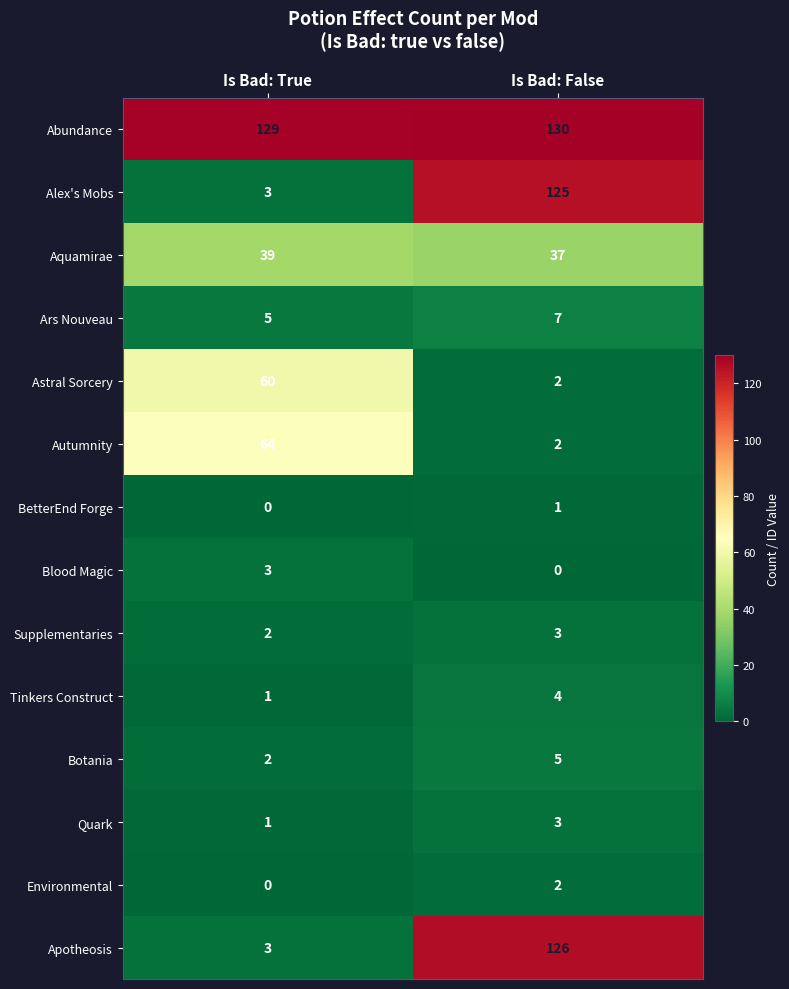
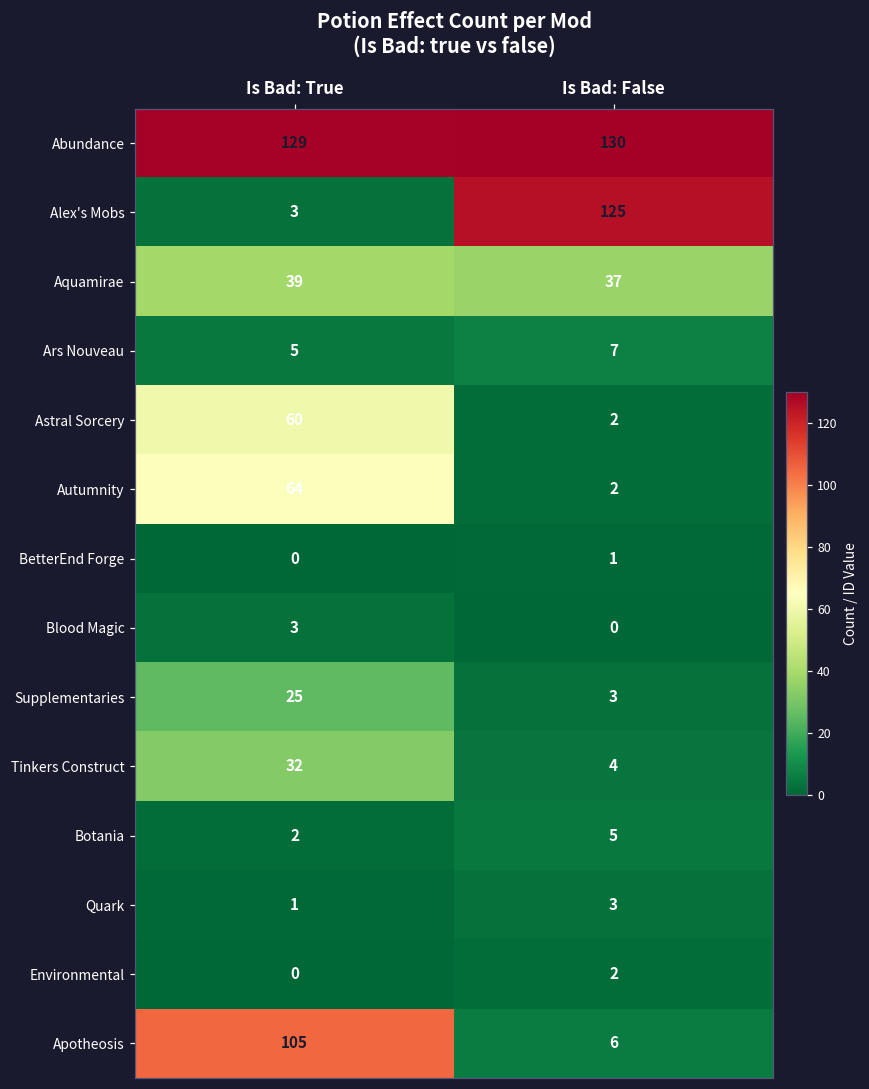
  {
    "Abundance": {
      "Is Bad: True": 129,
      "Is Bad: False": 130
    },
    "Alex's Mobs": {
      "Is Bad: True": 3,
      "Is Bad: False": 125
    },
    "Aquamirae": {
      "Is Bad: True": 39,
      "Is Bad: False": 37
    },
    "Ars Nouveau": {
      "Is Bad: True": 5,
      "Is Bad: False": 7
    },
    "Astral Sorcery": {
      "Is Bad: True": 60,
      "Is Bad: False": 2
    },
    "Autumnity": {
      "Is Bad: True": 64,
      "Is Bad: False": 2
    },
    "BetterEnd Forge": {
      "Is Bad: True": 0,
      "Is Bad: False": 1
    },
    "Blood Magic": {
      "Is Bad: True": 3,
      "Is Bad: False": 0
    },
    "Supplementaries": {
-     "Is Bad: True": 2,
+     "Is Bad: True": 25,
      "Is Bad: False": 3
    },
    "Tinkers Construct": {
-     "Is Bad: True": 1,
+     "Is Bad: True": 32,
      "Is Bad: False": 4
    },
    "Botania": {
      "Is Bad: True": 2,
      "Is Bad: False": 5
    },
    "Quark": {
      "Is Bad: True": 1,
      "Is Bad: False": 3
    },
    "Environmental": {
      "Is Bad: True": 0,
      "Is Bad: False": 2
    },
    "Apotheosis": {
-     "Is Bad: True": 3,
-     "Is Bad: False": 126
+     "Is Bad: True": 105,
+     "Is Bad: False": 6
    }
  }
